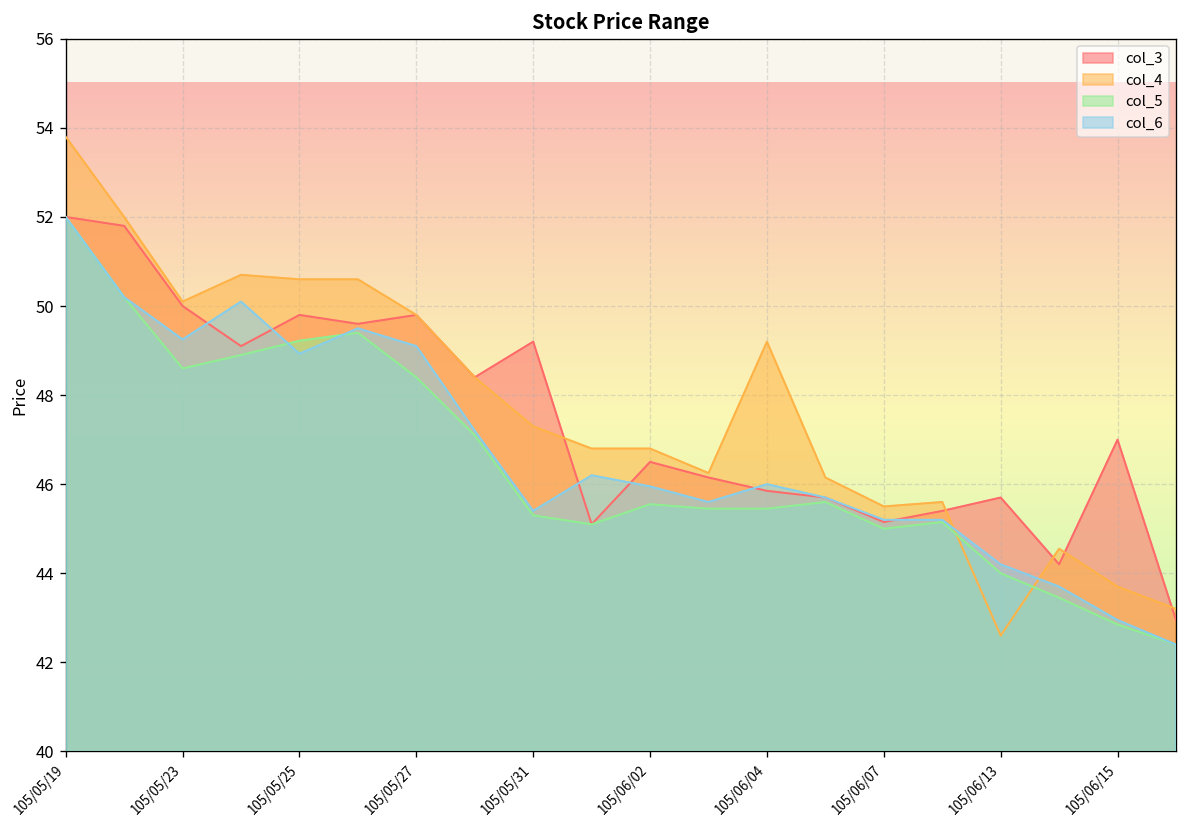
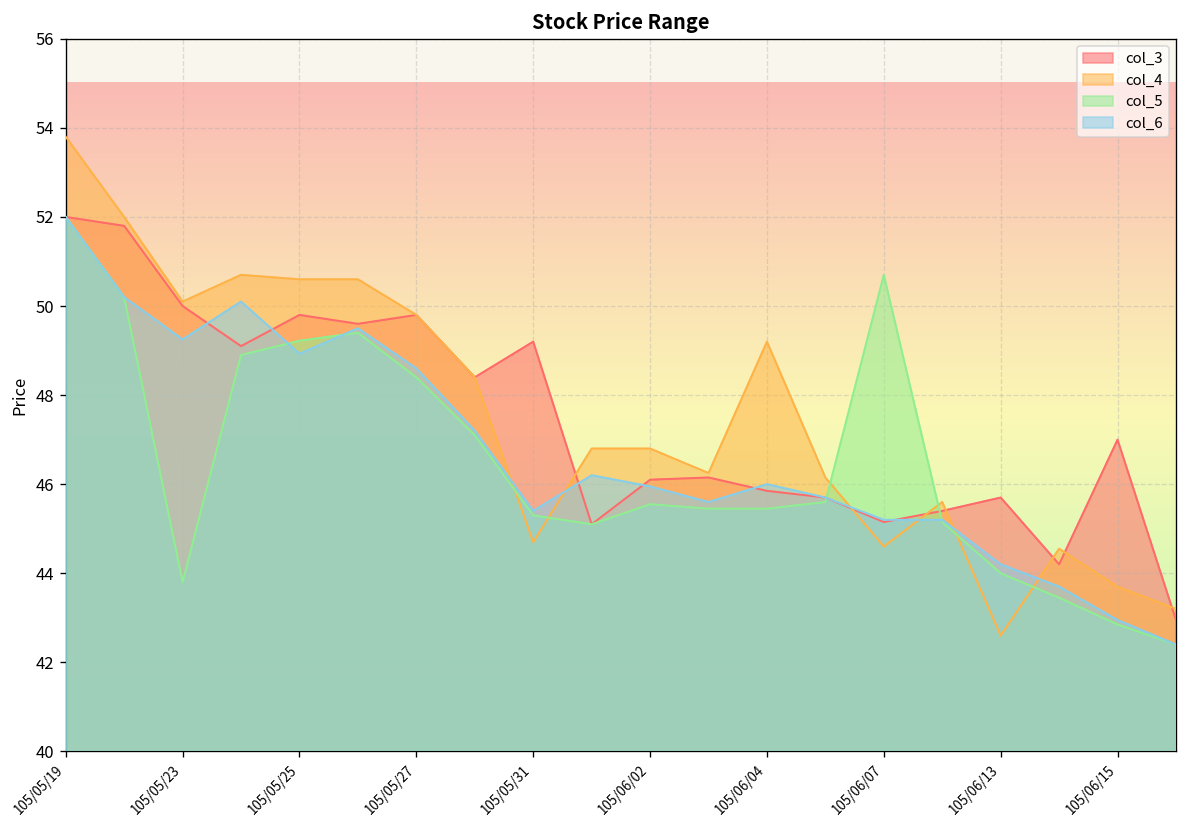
  {
    "col_3": {
      "105/05/23": 50.0,
      "105/05/25": 49.8,
      "105/05/31": 49.2,
-     "105/06/02": 46.5,
+     "105/06/02": 46.1,
      "105/06/04": 45.9,
      "105/06/13": 45.7,
      "105/06/15": 47.0
    },
    "col_4": {
      "105/05/19": 53.8,
      "105/05/23": 50.1,
      "105/05/25": 50.6,
-     "105/05/31": 47.3,
+     "105/05/31": 44.7,
      "105/06/02": 46.8,
      "105/06/04": 49.2,
-     "105/06/07": 45.5,
+     "105/06/07": 44.6,
      "105/06/13": 42.6,
      "105/06/15": 43.7
    },
    "col_5": {
-     "105/05/23": 48.6,
+     "105/05/23": 43.8,
      "105/05/25": 49.2,
      "105/05/27": 48.4,
      "105/05/31": 45.3,
      "105/06/02": 45.6,
      "105/06/04": 45.5,
-     "105/06/07": 45.0,
+     "105/06/07": 50.7,
      "105/06/13": 44.0,
      "105/06/15": 42.9
    },
    "col_6": {
      "105/05/23": 49.3,
      "105/05/25": 48.9,
-     "105/05/27": 49.1,
+     "105/05/27": 48.6,
      "105/05/31": 45.4,
      "105/06/02": 46.0,
      "105/06/04": 46.0,
      "105/06/13": 44.2,
      "105/06/15": 43.0
    }
  }
